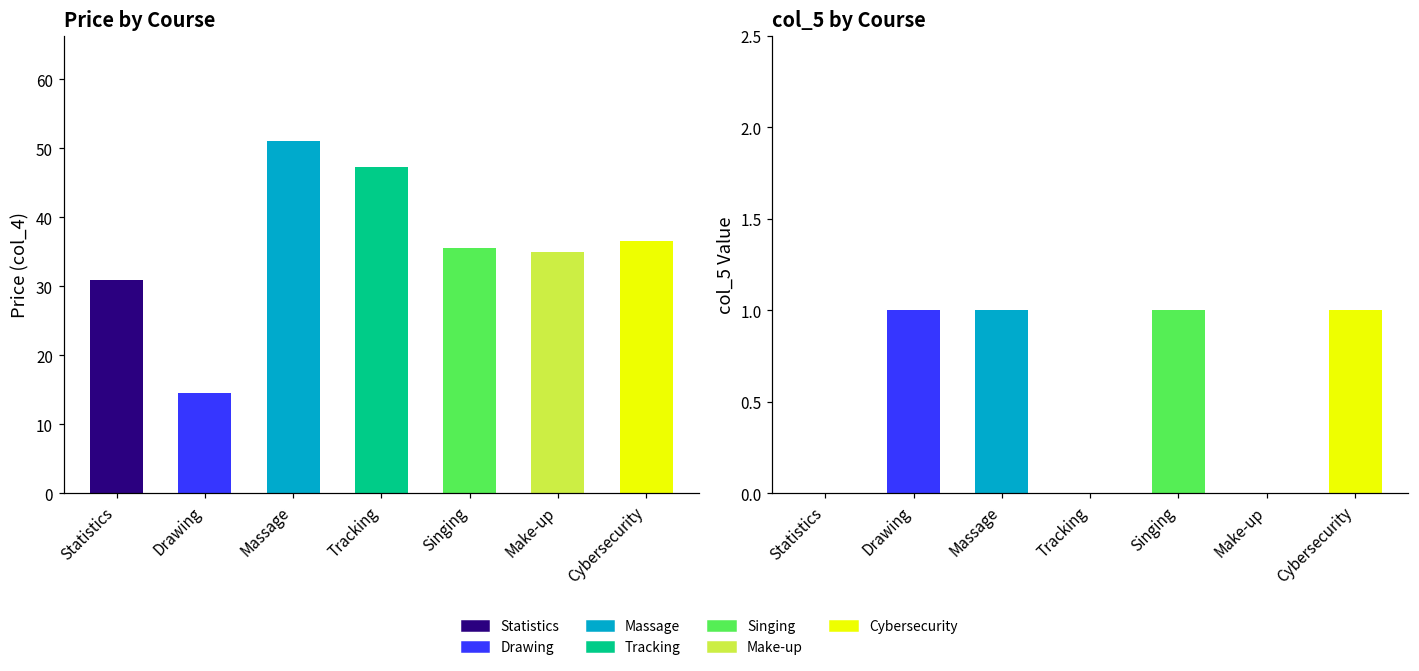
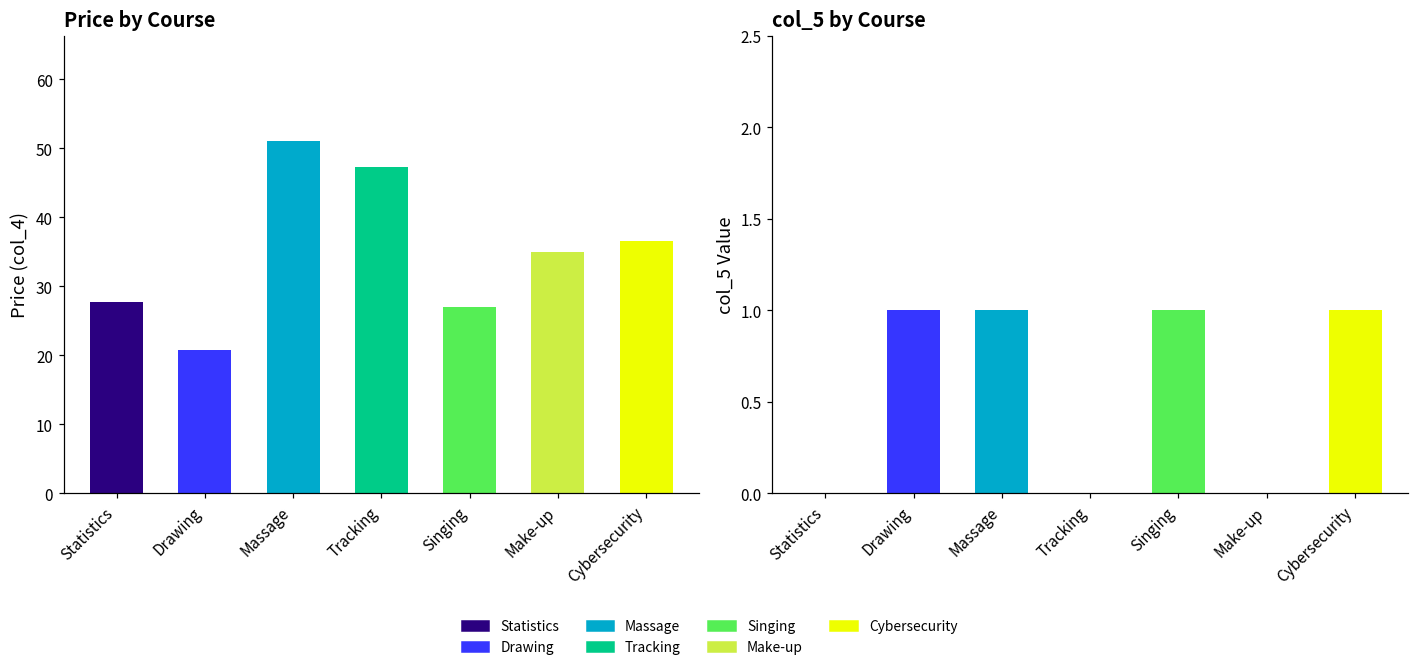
  {
    "Price by Course": {
-     "Statistics": 31,
-     "Drawing": 15,
+     "Statistics": 28,
+     "Drawing": 21,
      "Massage": 51,
      "Tracking": 47,
-     "Singing": 36,
+     "Singing": 27,
      "Make-up": 35,
      "Cybersecurity": 37
    },
    "col_5 by Course": {
      "Statistics": 0.00,
      "Drawing": 1.00,
      "Massage": 1.00,
      "Tracking": 0.00,
      "Singing": 1.00,
      "Make-up": 0.00,
      "Cybersecurity": 1.00
    }
  }
